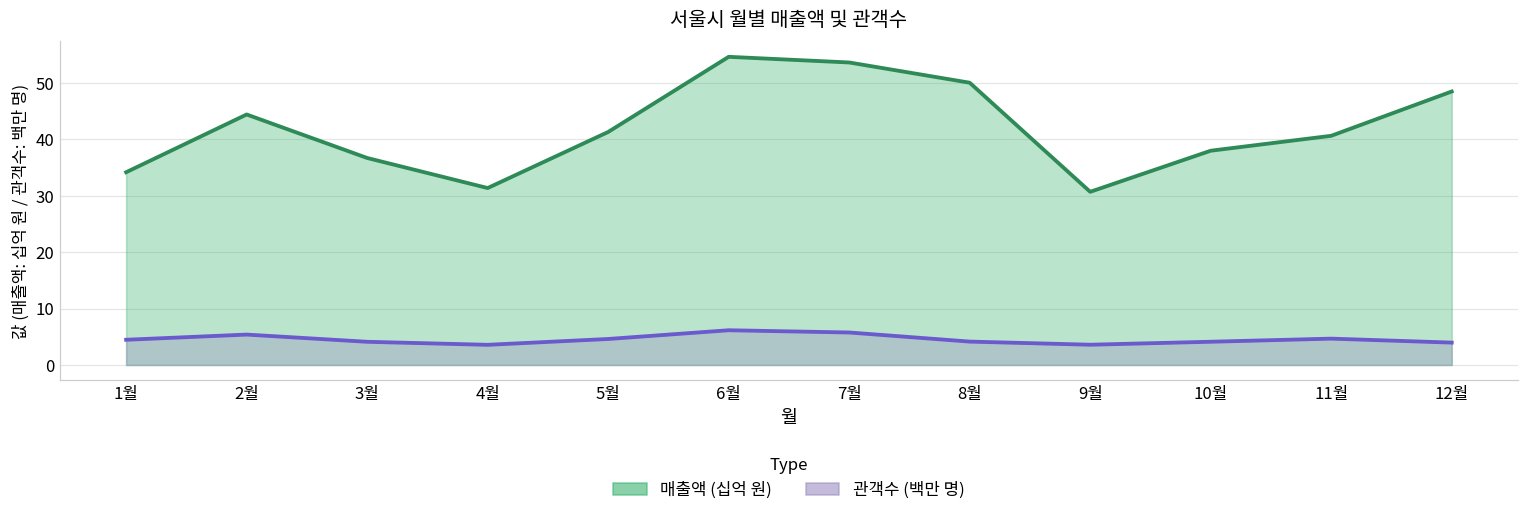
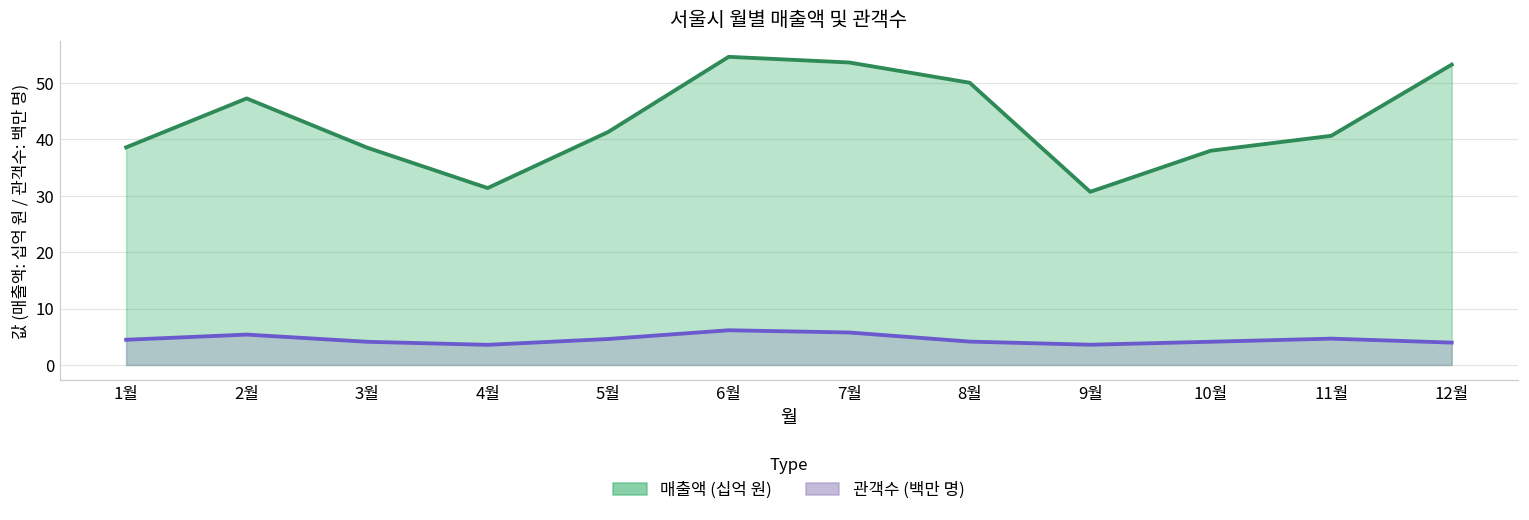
  {
    "매출액 (십억 원)": {
-     "1월": 34,
-     "2월": 44,
-     "3월": 37,
+     "1월": 39,
+     "2월": 47,
+     "3월": 39,
      "4월": 31,
      "5월": 41,
      "6월": 55,
      "7월": 54,
      "8월": 50,
      "9월": 31,
      "10월": 38,
      "11월": 41,
-     "12월": 49
+     "12월": 53
    },
    "관객수 (백만 명)": {
      "1월": 4,
      "2월": 5,
      "3월": 4,
      "4월": 4,
      "5월": 5,
      "6월": 6,
      "7월": 6,
      "8월": 4,
      "9월": 4,
      "10월": 4,
      "11월": 5,
      "12월": 4
    }
  }
